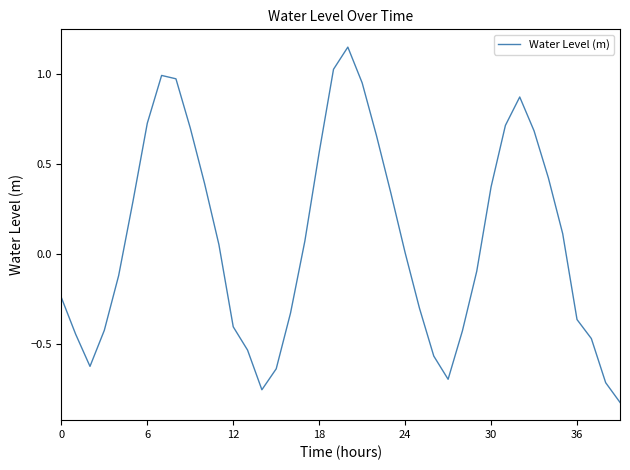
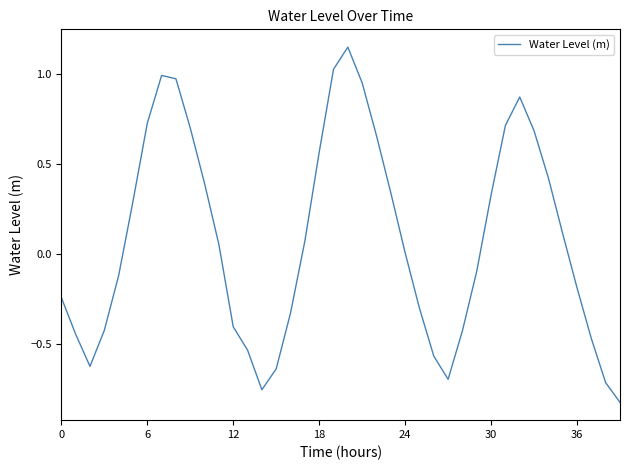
  {
    "0": -0.24,
    "6": 0.73,
    "12": -0.40,
    "18": 0.56,
    "24": 0.01,
-   "30": 0.37,
-   "36": -0.36
+   "30": 0.33,
+   "36": -0.19
  }
